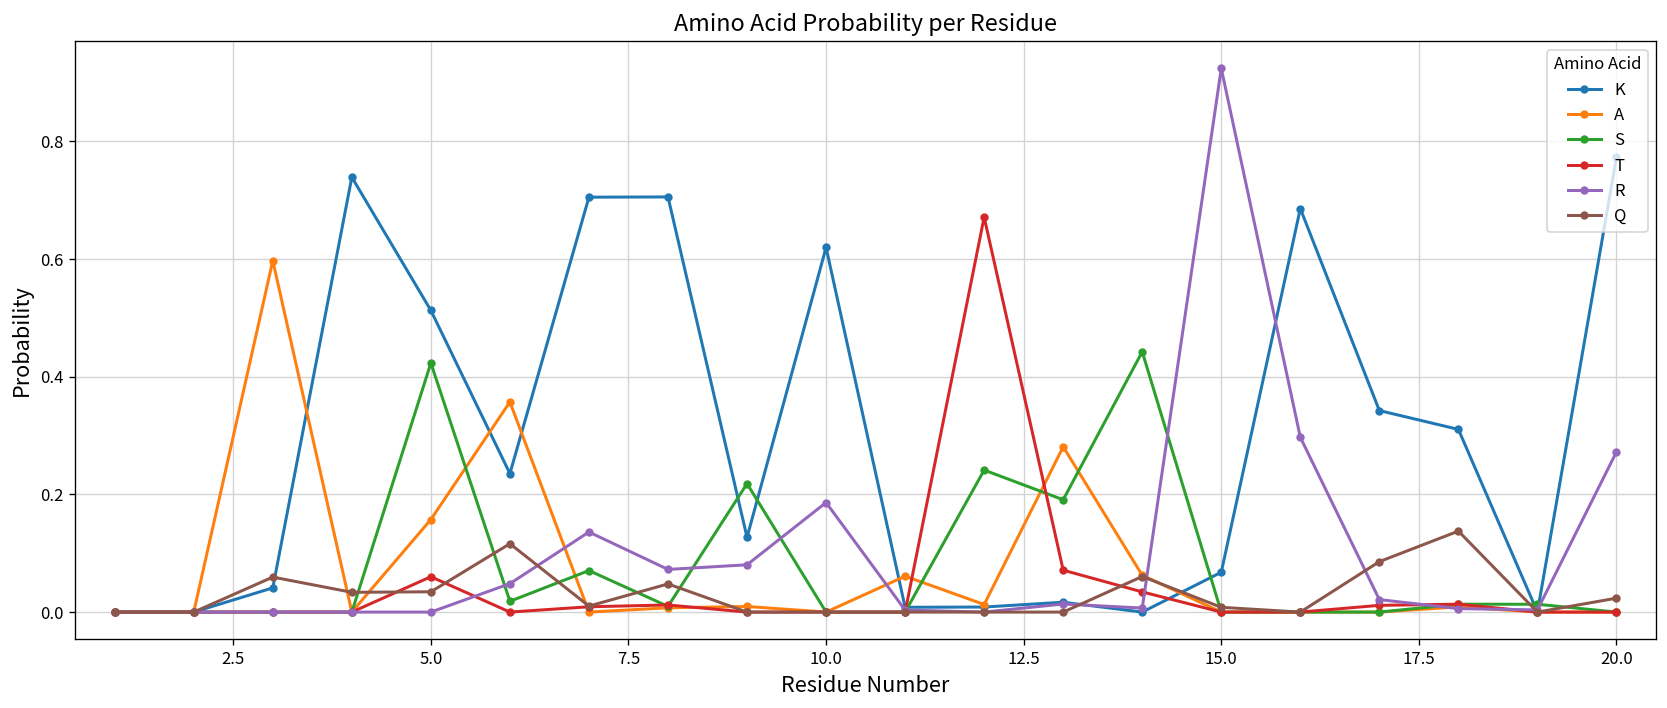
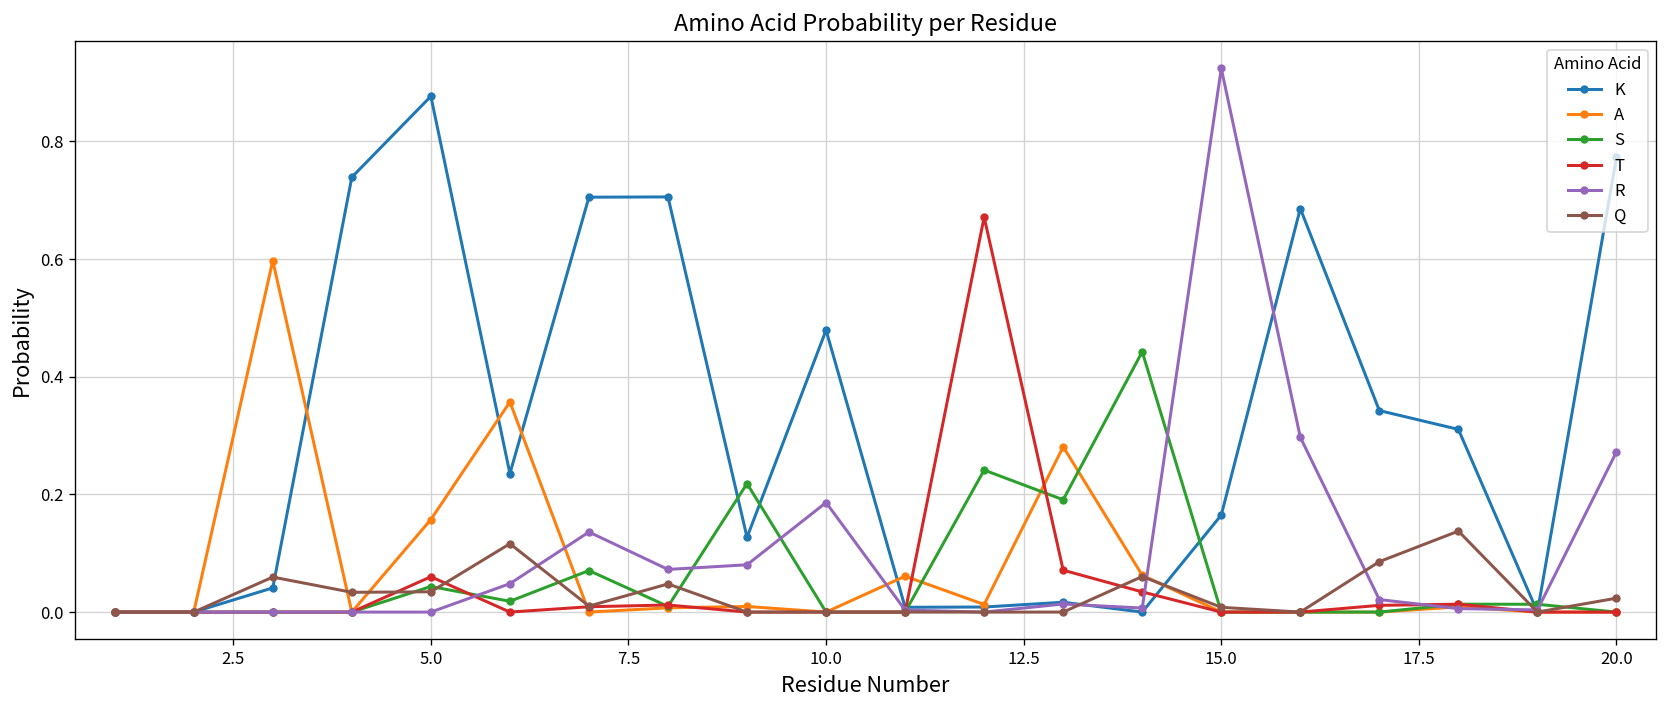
  {
    "K": {
-     "5.0": 0.51,
-     "10.0": 0.62,
-     "15.0": 0.07
+     "5.0": 0.88,
+     "10.0": 0.48,
+     "15.0": 0.16
    },
    "A": {
      "5.0": 0.16
    },
    "S": {
-     "5.0": 0.42
+     "5.0": 0.04
    },
    "T": {
      "5.0": 0.06
    },
    "R": {
      "5.0": 0.00,
      "10.0": 0.19,
      "15.0": 0.92,
      "20.0": 0.27
    },
    "Q": {
      "5.0": 0.03,
      "15.0": 0.01,
      "20.0": 0.02
    }
  }
